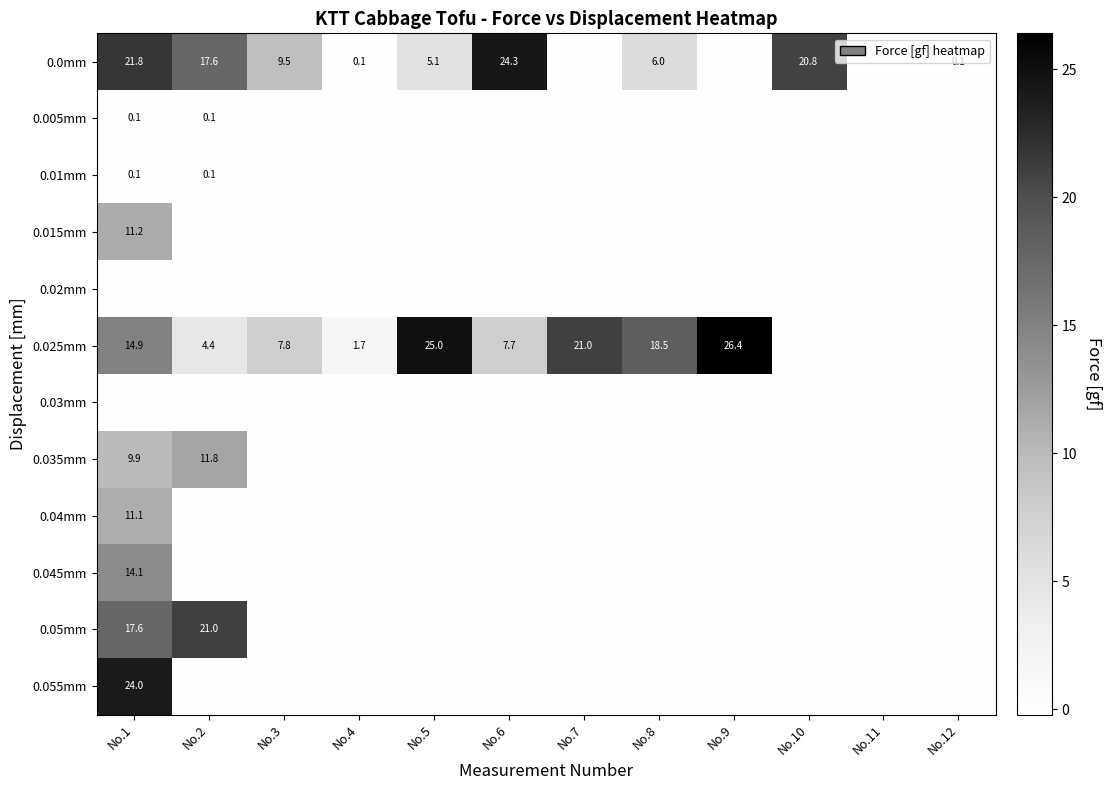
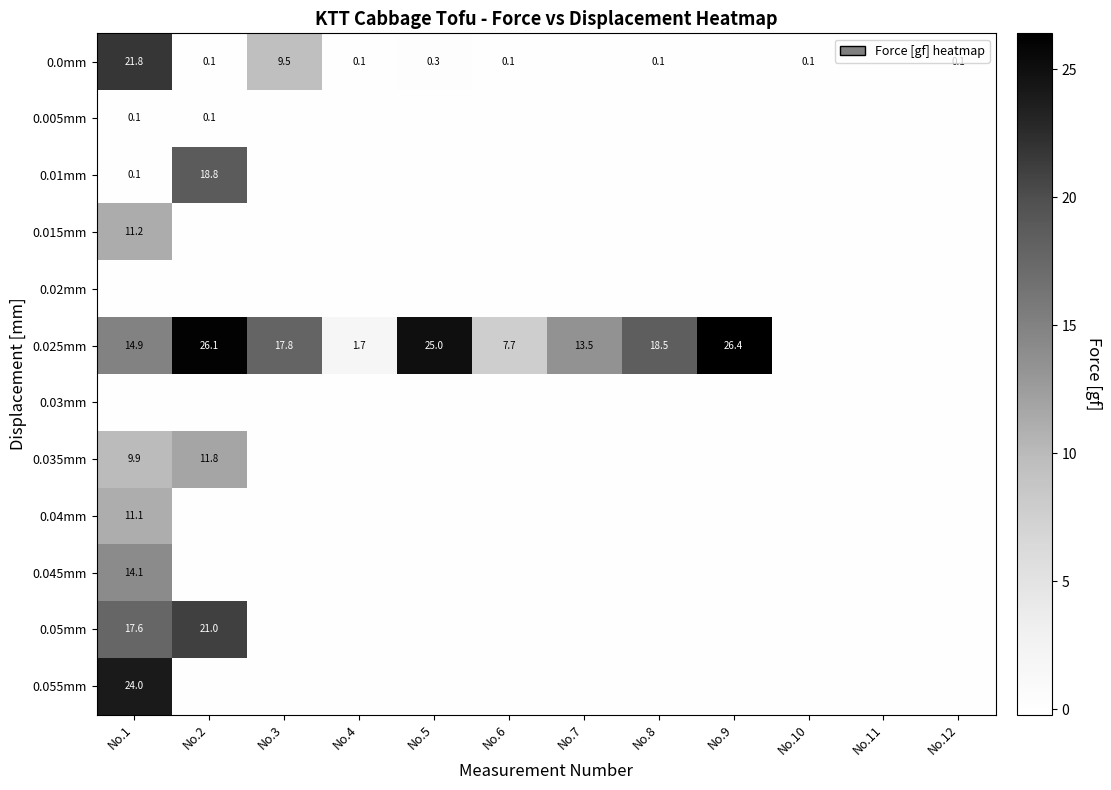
  {
    "0.0mm": {
      "No.1": 21.8,
-     "No.2": 17.6,
+     "No.2": 0.1,
      "No.3": 9.5,
      "No.4": 0.1,
-     "No.5": 5.1,
-     "No.6": 24.3,
-     "No.8": 6.0,
-     "No.10": 20.8
+     "No.5": 0.3,
+     "No.6": 0.1,
+     "No.8": 0.1,
+     "No.10": 0.1
    },
    "0.005mm": {
      "No.1": 0.1,
      "No.2": 0.1
    },
    "0.01mm": {
      "No.1": 0.1,
-     "No.2": 0.1
+     "No.2": 18.8
    },
    "0.015mm": {
      "No.1": 11.2
    },
    "0.025mm": {
      "No.1": 14.9,
-     "No.2": 4.4,
-     "No.3": 7.8,
+     "No.2": 26.1,
+     "No.3": 17.8,
      "No.4": 1.7,
      "No.5": 25.0,
      "No.6": 7.7,
-     "No.7": 21.0,
+     "No.7": 13.5,
      "No.8": 18.5,
      "No.9": 26.4
    },
    "0.035mm": {
      "No.1": 9.9,
      "No.2": 11.8
    },
    "0.04mm": {
      "No.1": 11.1
    },
    "0.045mm": {
      "No.1": 14.1
    },
    "0.05mm": {
      "No.1": 17.6,
      "No.2": 21.0
    },
    "0.055mm": {
      "No.1": 24.0
    }
  }
